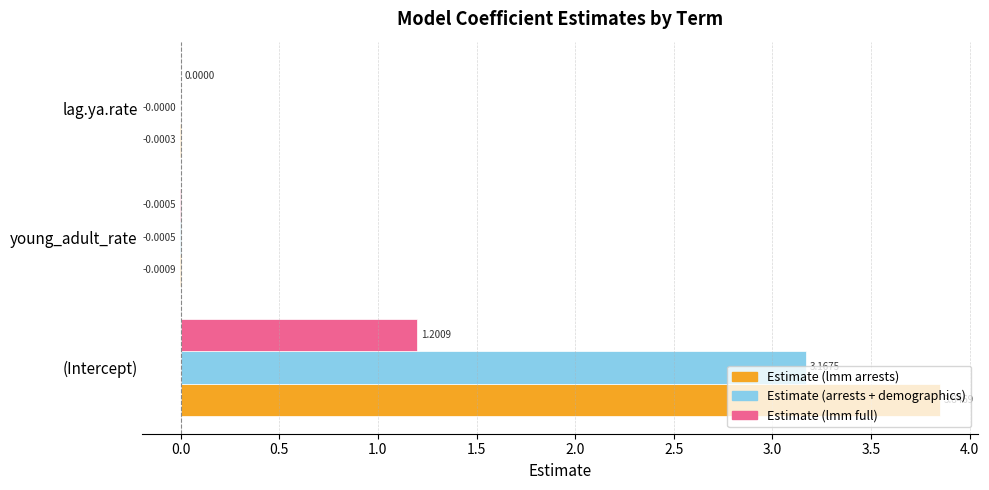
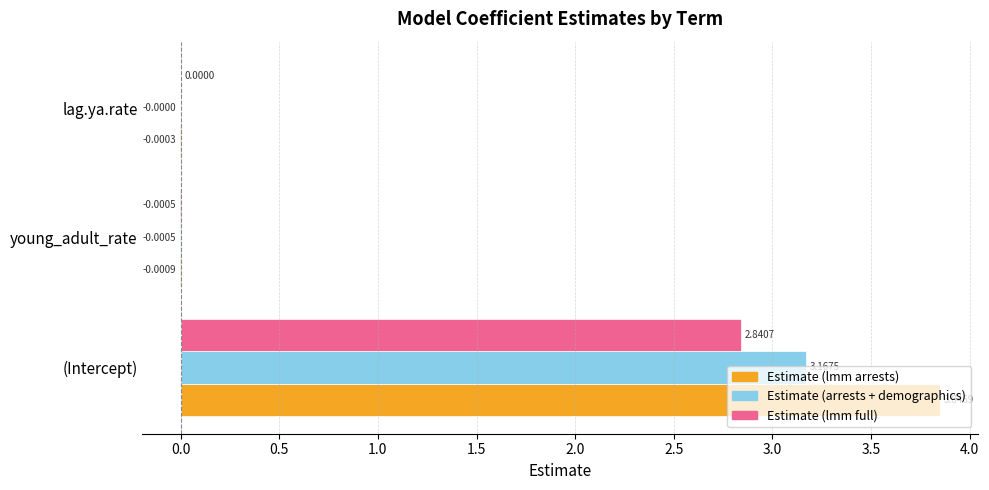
  {
    "Estimate (lmm arrests)": {
      "lag.ya.rate": -0.0003,
      "young_adult_rate": -0.0009
    },
    "Estimate (arrests + demographics)": {
      "lag.ya.rate": -0.0000,
      "young_adult_rate": -0.0005
    },
    "Estimate (lmm full)": {
      "lag.ya.rate": 0.0000,
      "young_adult_rate": -0.0005,
-     "(Intercept)": 1.2009
+     "(Intercept)": 2.8407
    }
  }
